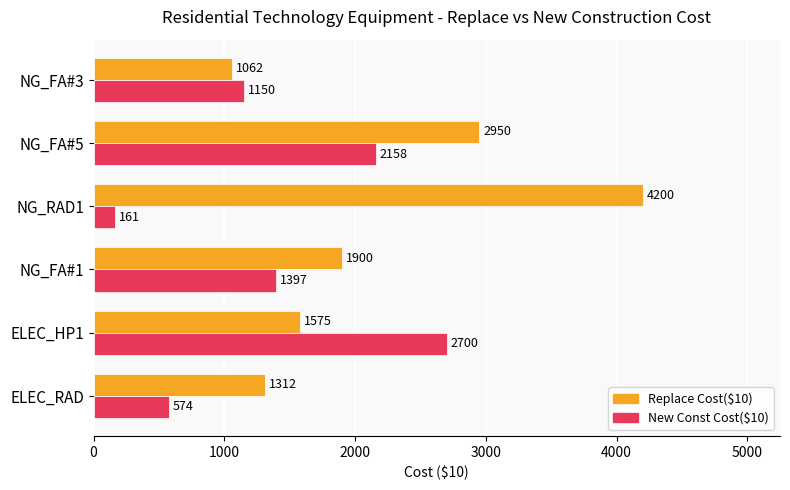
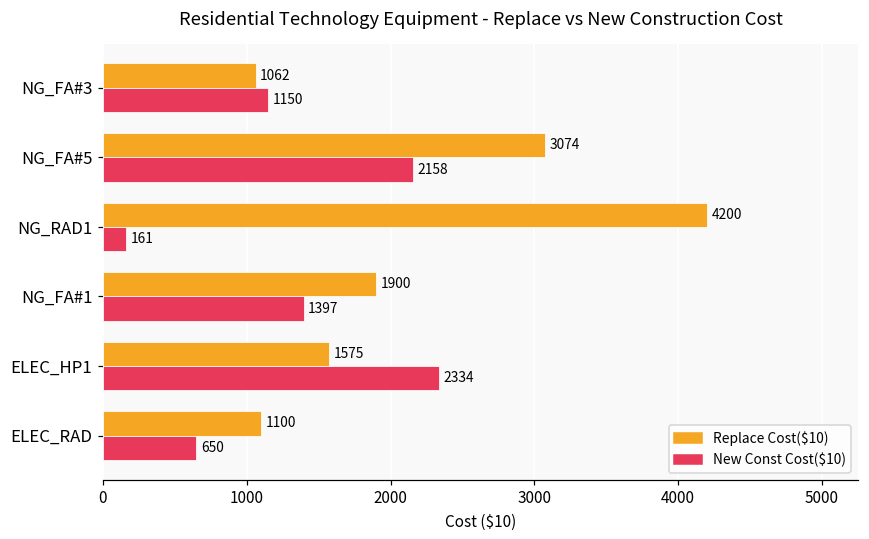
  {
    "Replace Cost($10)": {
      "NG_FA#3": 1062,
-     "NG_FA#5": 2950,
+     "NG_FA#5": 3074,
      "NG_RAD1": 4200,
      "NG_FA#1": 1900,
      "ELEC_HP1": 1575,
-     "ELEC_RAD": 1312
+     "ELEC_RAD": 1100
    },
    "New Const Cost($10)": {
      "NG_FA#3": 1150,
      "NG_FA#5": 2158,
      "NG_RAD1": 161,
      "NG_FA#1": 1397,
-     "ELEC_HP1": 2700,
-     "ELEC_RAD": 574
+     "ELEC_HP1": 2334,
+     "ELEC_RAD": 650
    }
  }
